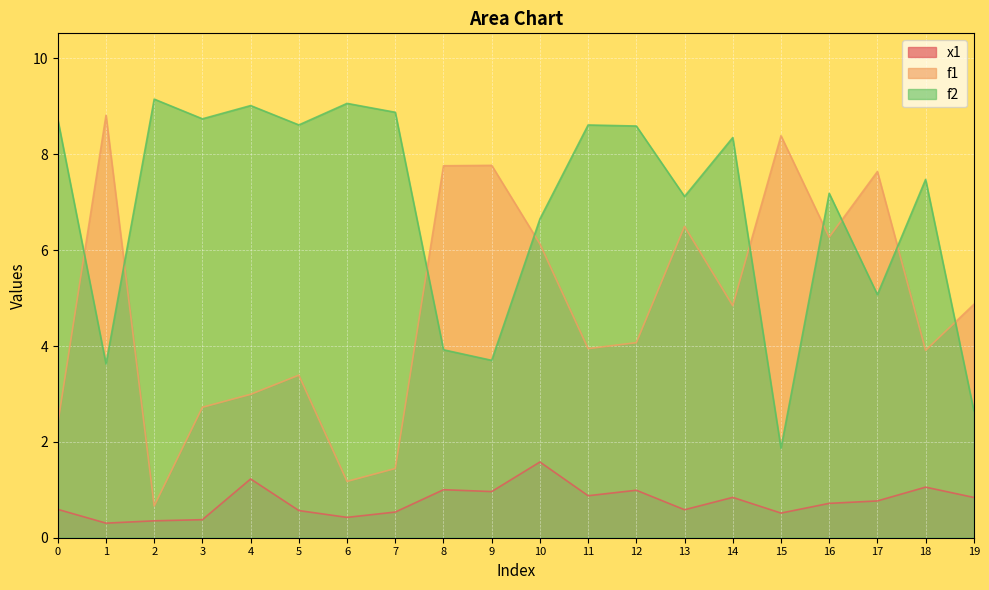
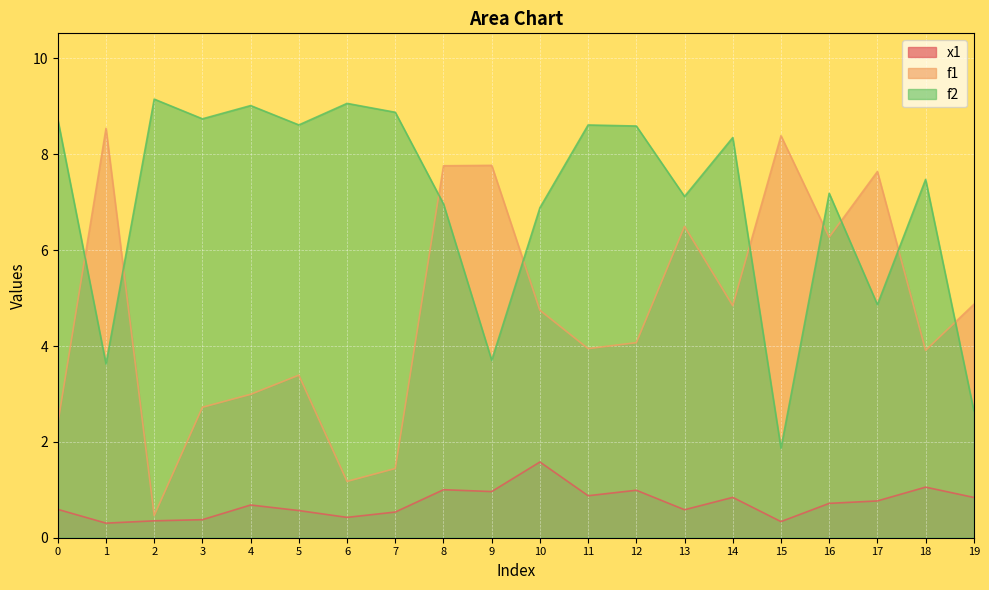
  {
    "x1": {
      "0": 0.6,
      "1": 0.3,
      "2": 0.4,
      "3": 0.4,
-     "4": 1.2,
+     "4": 0.7,
      "5": 0.6,
      "6": 0.4,
      "7": 0.5,
      "8": 1.0,
      "9": 1.0,
      "10": 1.6,
      "11": 0.9,
      "12": 1.0,
      "13": 0.6,
      "14": 0.8,
-     "15": 0.5,
+     "15": 0.3,
      "16": 0.7,
      "17": 0.8,
      "18": 1.1,
      "19": 0.8
    },
    "f1": {
      "0": 2.4,
-     "1": 8.8,
-     "2": 0.7,
+     "1": 8.5,
+     "2": 0.5,
      "3": 2.7,
      "4": 3.0,
      "5": 3.4,
      "6": 1.2,
      "7": 1.4,
      "8": 7.8,
      "9": 7.8,
-     "10": 6.1,
+     "10": 4.7,
      "11": 3.9,
      "12": 4.1,
      "13": 6.5,
      "14": 4.8,
      "15": 8.4,
      "16": 6.3,
      "17": 7.6,
      "18": 3.9,
      "19": 4.9
    },
    "f2": {
      "0": 8.7,
      "1": 3.6,
      "2": 9.2,
      "3": 8.7,
      "4": 9.0,
      "5": 8.6,
      "6": 9.1,
      "7": 8.9,
-     "8": 3.9,
+     "8": 7.0,
      "9": 3.7,
-     "10": 6.7,
+     "10": 6.9,
      "11": 8.6,
      "12": 8.6,
      "13": 7.1,
      "14": 8.3,
      "15": 1.9,
      "16": 7.2,
-     "17": 5.1,
+     "17": 4.9,
      "18": 7.5,
      "19": 2.7
    }
  }
